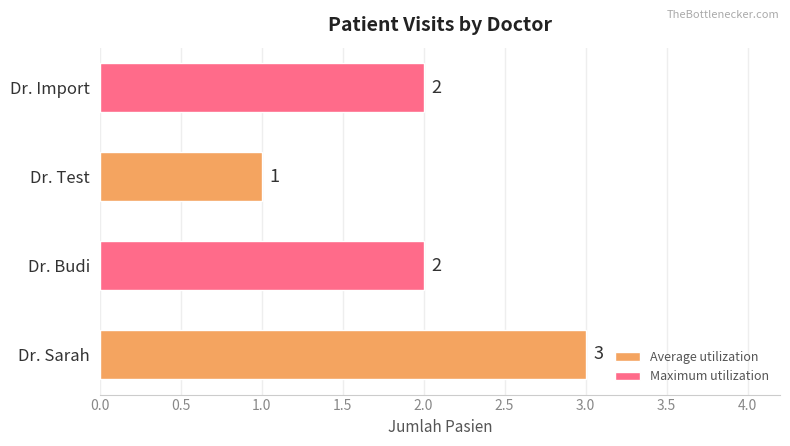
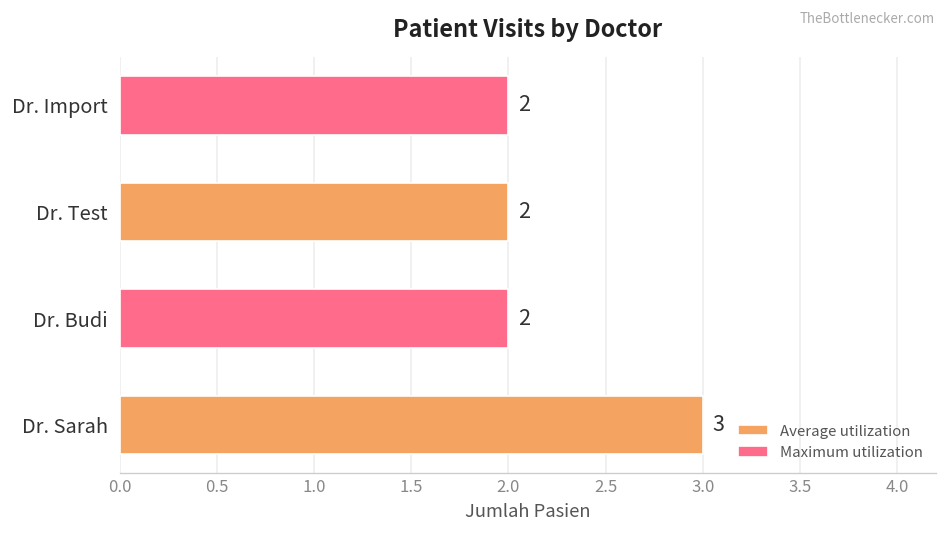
  {
    "Dr. Import": 2,
-   "Dr. Test": 1,
+   "Dr. Test": 2,
    "Dr. Budi": 2,
    "Dr. Sarah": 3
  }
